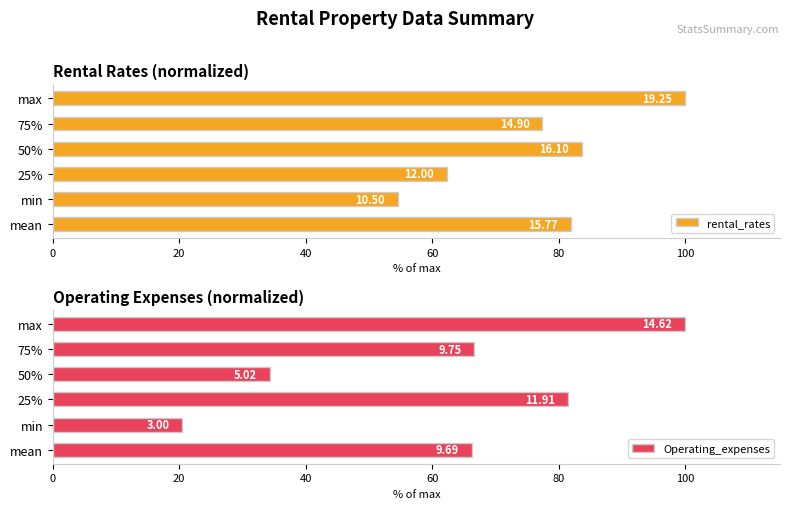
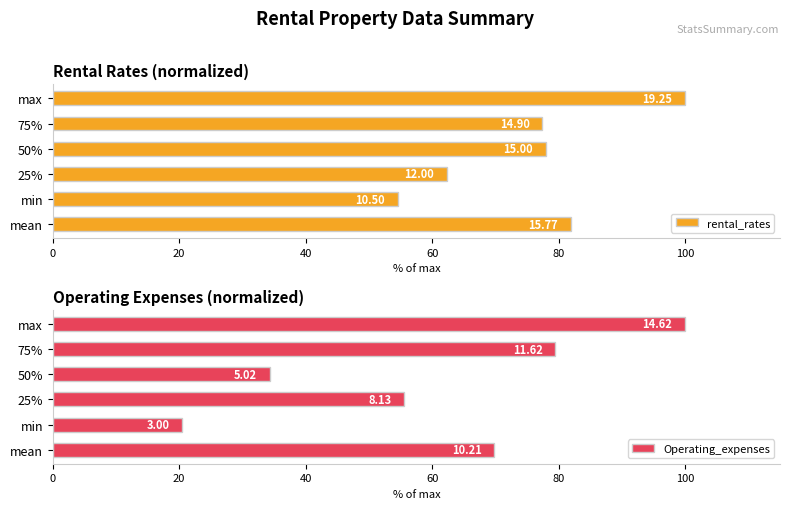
  {
    "Rental Rates (normalized)": {
-     "50%": 16.10
+     "50%": 15.00
    },
    "Operating Expenses (normalized)": {
-     "75%": 9.75,
-     "25%": 11.91,
-     "mean": 9.69
+     "75%": 11.62,
+     "25%": 8.13,
+     "mean": 10.21
    }
  }
